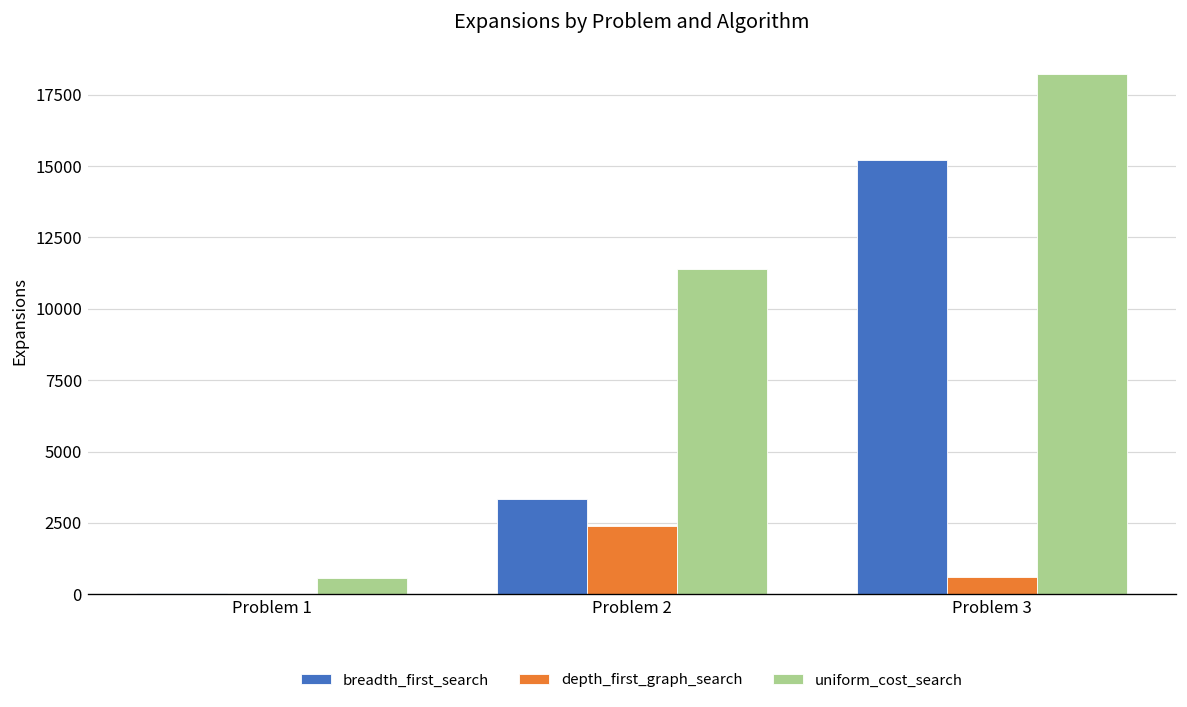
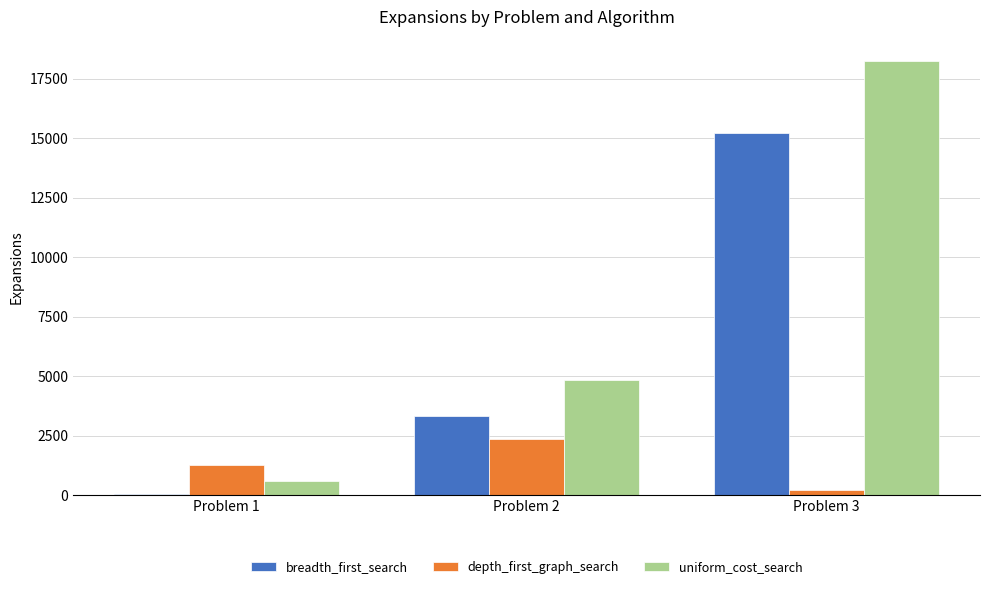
  {
    "breadth_first_search": {
      "Problem 2": 3300,
      "Problem 3": 15200
    },
    "depth_first_graph_search": {
-     "Problem 1": 0,
+     "Problem 1": 1300,
      "Problem 2": 2400,
-     "Problem 3": 600
+     "Problem 3": 200
    },
    "uniform_cost_search": {
      "Problem 1": 600,
-     "Problem 2": 11400,
+     "Problem 2": 4900,
      "Problem 3": 18200
    }
  }
